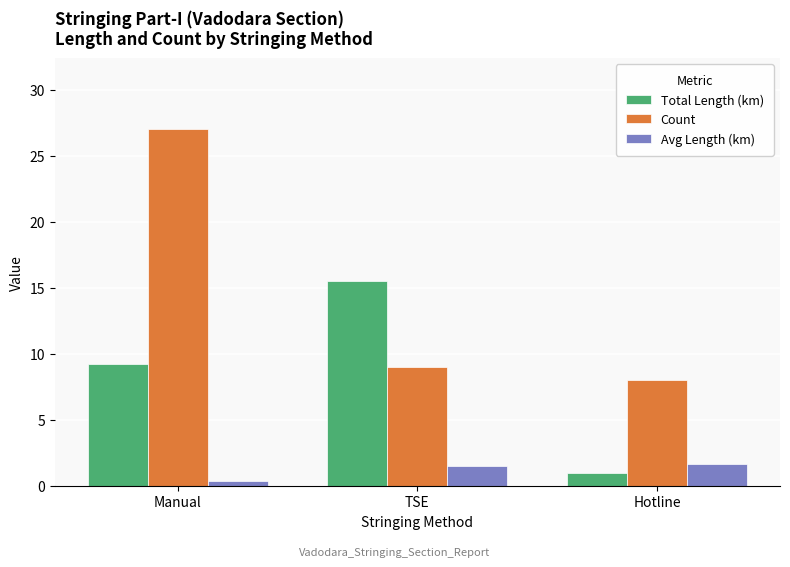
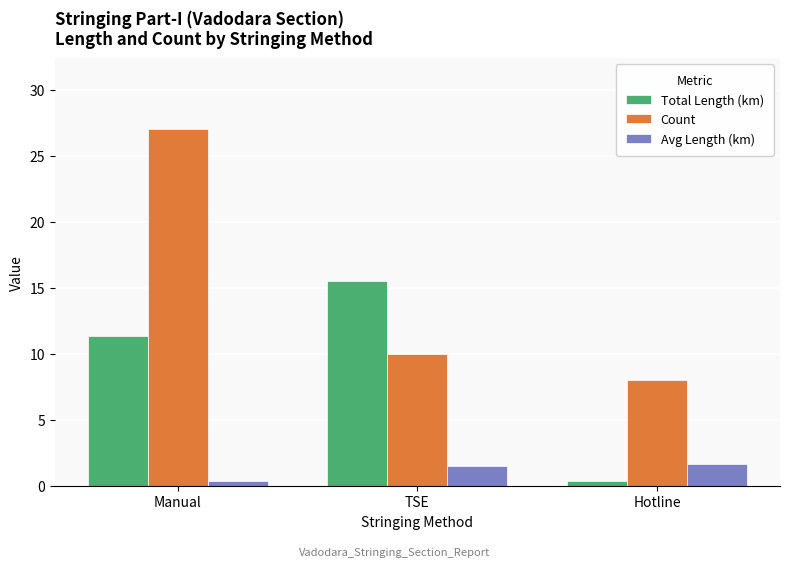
  {
    "Total Length (km)": {
-     "Manual": 9.2,
+     "Manual": 11.3,
      "TSE": 15.5,
-     "Hotline": 1.0
+     "Hotline": 0.3
    },
    "Count": {
      "Manual": 27,
-     "TSE": 9,
+     "TSE": 10,
      "Hotline": 8
    },
    "Avg Length (km)": {
      "Manual": 0.3,
      "TSE": 1.5,
      "Hotline": 1.7
    }
  }
